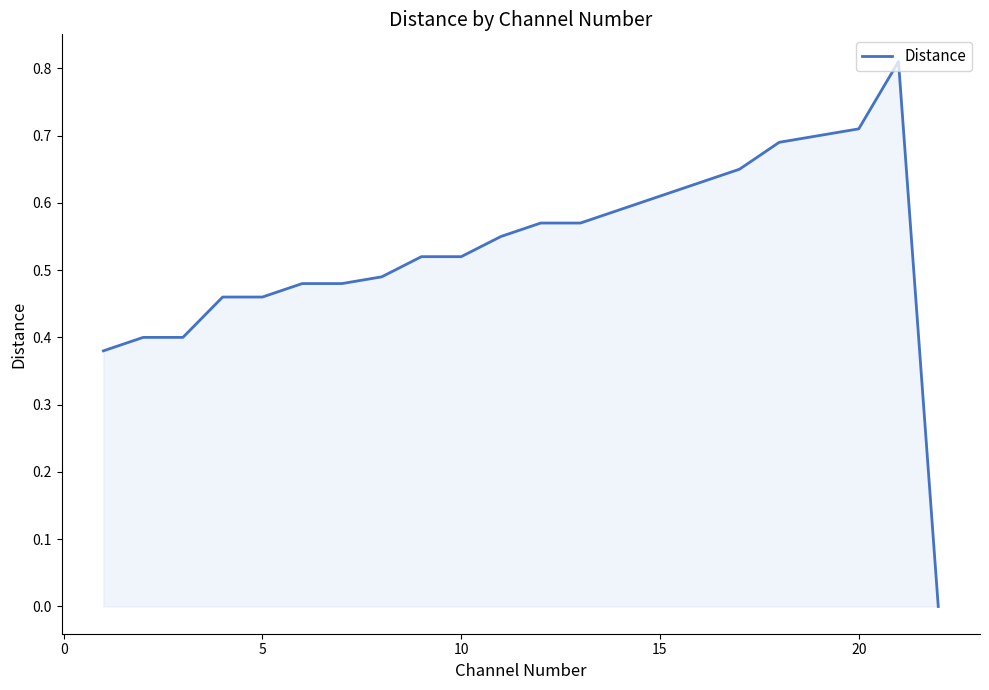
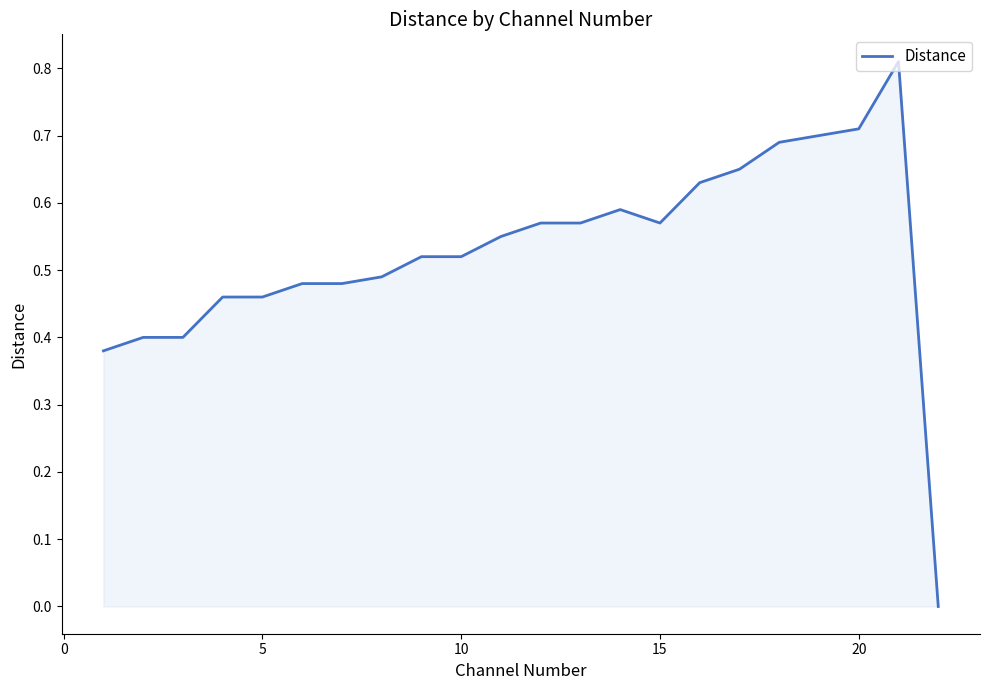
  {
    "5": 0.46,
    "10": 0.52,
-   "15": 0.61,
+   "15": 0.57,
    "20": 0.71
  }
